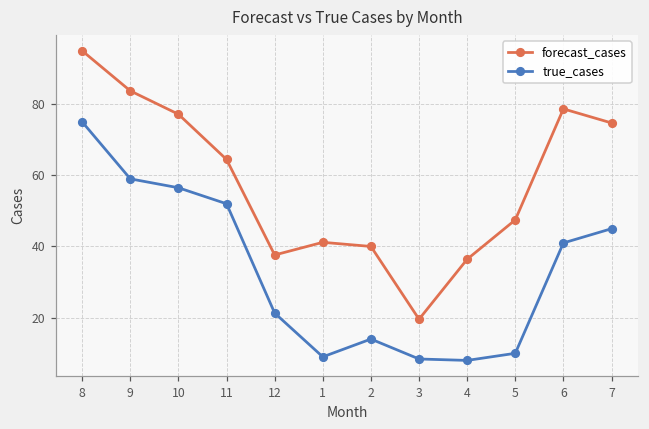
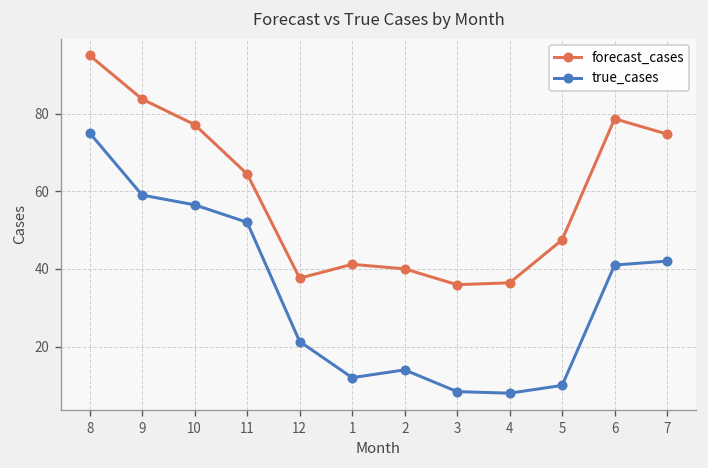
  {
    "forecast_cases": {
      "8": 95,
      "9": 84,
      "10": 77,
      "11": 64,
      "12": 38,
      "1": 41,
      "2": 40,
-     "3": 20,
+     "3": 36,
      "4": 36,
      "5": 47,
      "6": 79,
      "7": 75
    },
    "true_cases": {
      "8": 75,
      "9": 59,
      "10": 57,
      "11": 52,
      "12": 21,
-     "1": 9,
+     "1": 12,
      "2": 14,
      "3": 8,
      "4": 8,
      "5": 10,
      "6": 41,
-     "7": 45
+     "7": 42
    }
  }
